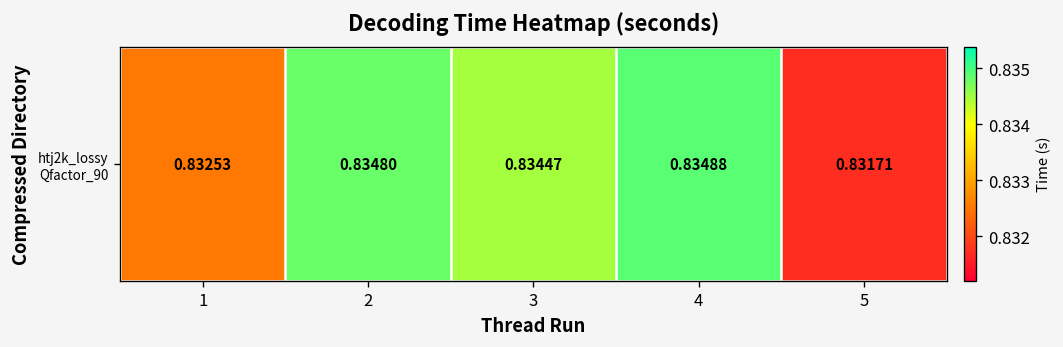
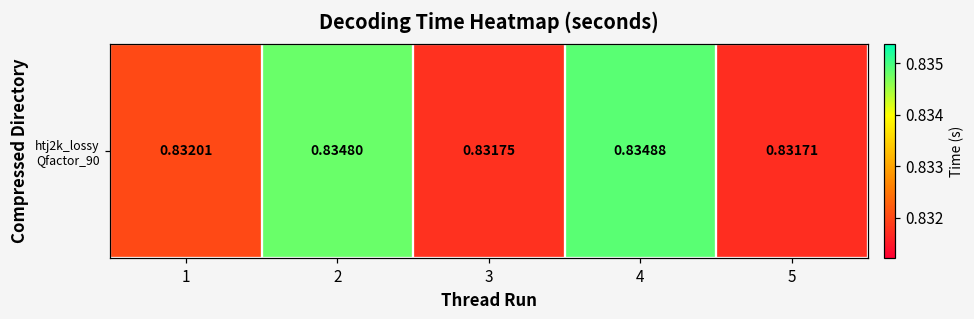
  {
    "htj2k_lossy Qfactor_90": {
-     "1": 0.83253,
+     "1": 0.83201,
      "2": 0.83480,
-     "3": 0.83447,
+     "3": 0.83175,
      "4": 0.83488,
      "5": 0.83171
    }
  }
